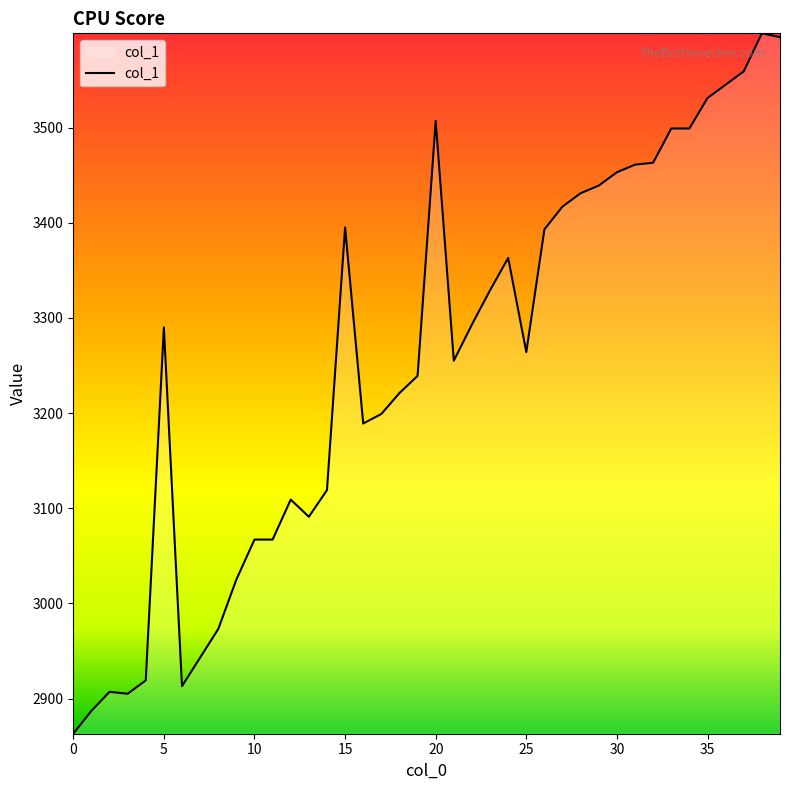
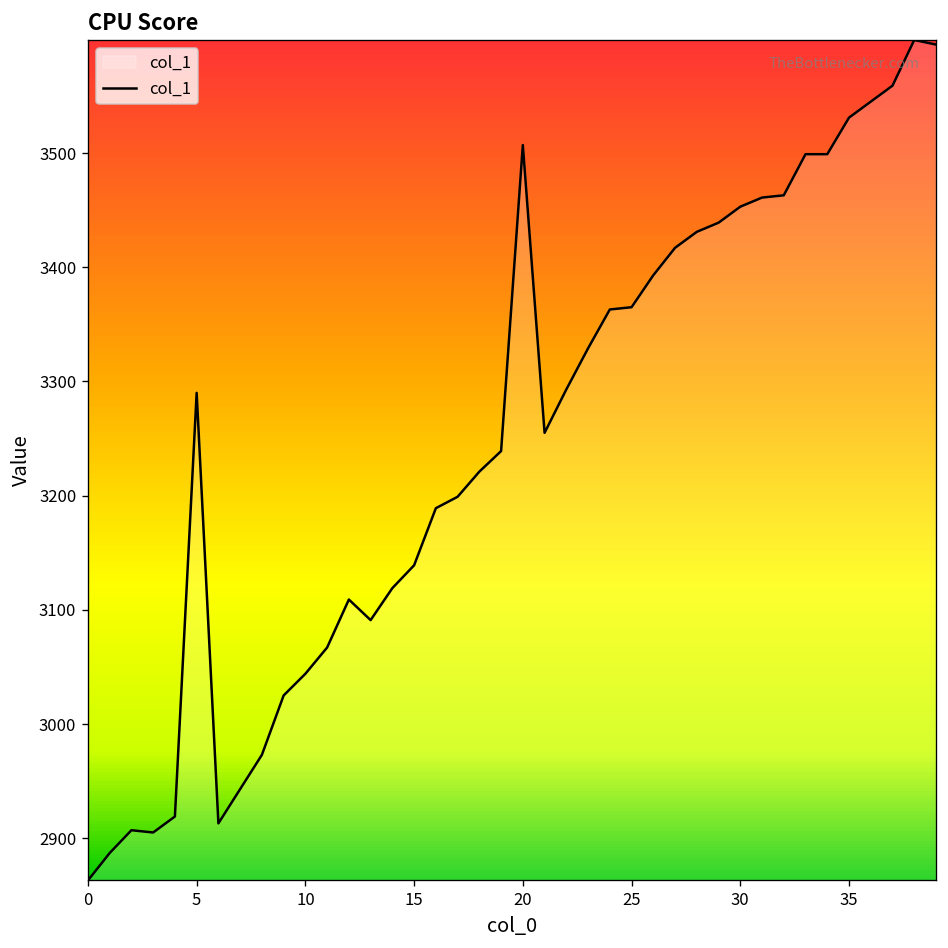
  {
    "0": 2860,
    "5": 3290,
-   "10": 3070,
-   "15": 3400,
+   "10": 3040,
+   "15": 3140,
    "20": 3510,
-   "25": 3260,
+   "25": 3370,
    "30": 3450,
    "35": 3530
  }
